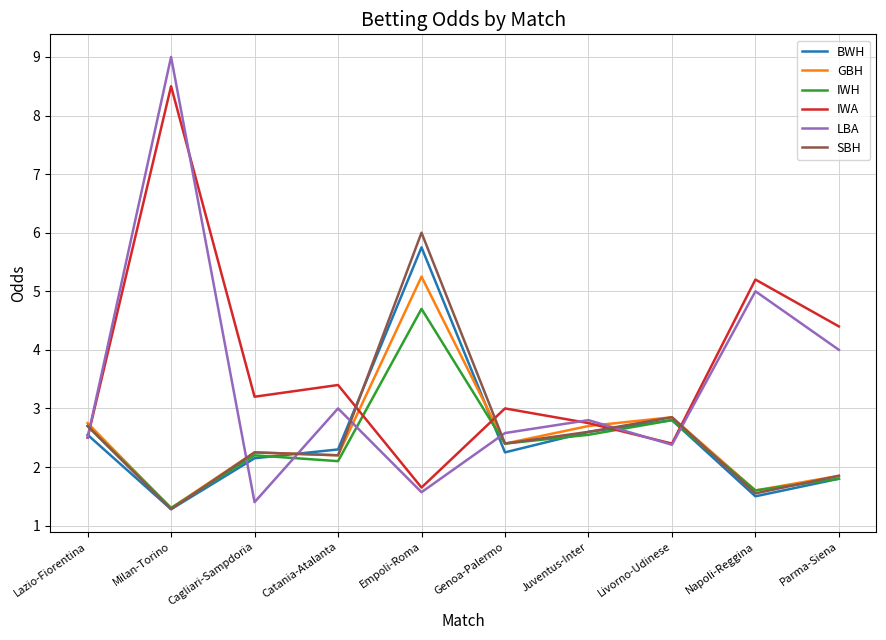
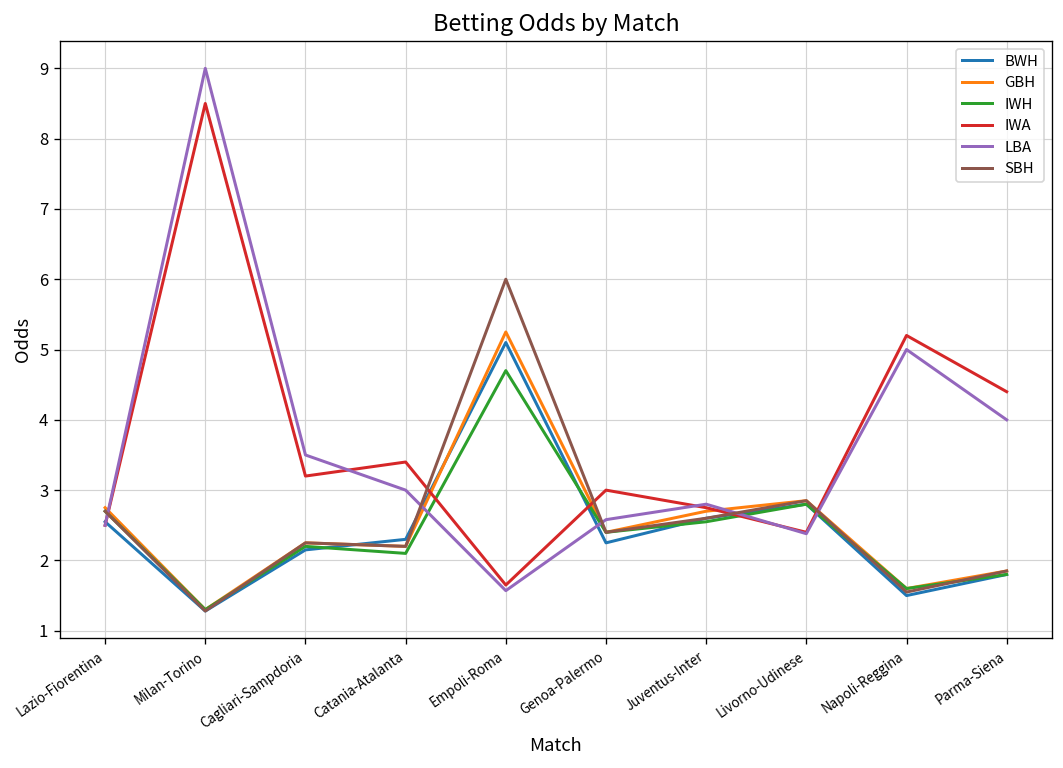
  {
    "BWH": {
      "Lazio-Fiorentina": 2.6,
      "Cagliari-Sampdoria": 2.2,
      "Catania-Atalanta": 2.3,
-     "Empoli-Roma": 5.8,
+     "Empoli-Roma": 5.1,
      "Genoa-Palermo": 2.3,
      "Napoli-Reggina": 1.5
    },
    "GBH": {
      "Lazio-Fiorentina": 2.8,
      "Empoli-Roma": 5.3,
      "Juventus-Inter": 2.7
    },
    "IWH": {
      "Cagliari-Sampdoria": 2.2,
      "Catania-Atalanta": 2.1,
      "Empoli-Roma": 4.7,
      "Juventus-Inter": 2.6
    },
    "IWA": {
      "Milan-Torino": 8.5,
      "Cagliari-Sampdoria": 3.2,
      "Catania-Atalanta": 3.4,
      "Empoli-Roma": 1.7,
      "Genoa-Palermo": 3.0,
      "Juventus-Inter": 2.8,
      "Napoli-Reggina": 5.2,
      "Parma-Siena": 4.4
    },
    "LBA": {
      "Milan-Torino": 9.0,
-     "Cagliari-Sampdoria": 1.4,
+     "Cagliari-Sampdoria": 3.5,
      "Catania-Atalanta": 3.0,
      "Empoli-Roma": 1.6,
      "Genoa-Palermo": 2.6,
      "Juventus-Inter": 2.8,
      "Napoli-Reggina": 5.0,
      "Parma-Siena": 4.0
    },
    "SBH": {
      "Empoli-Roma": 6.0,
      "Napoli-Reggina": 1.6
    }
  }
